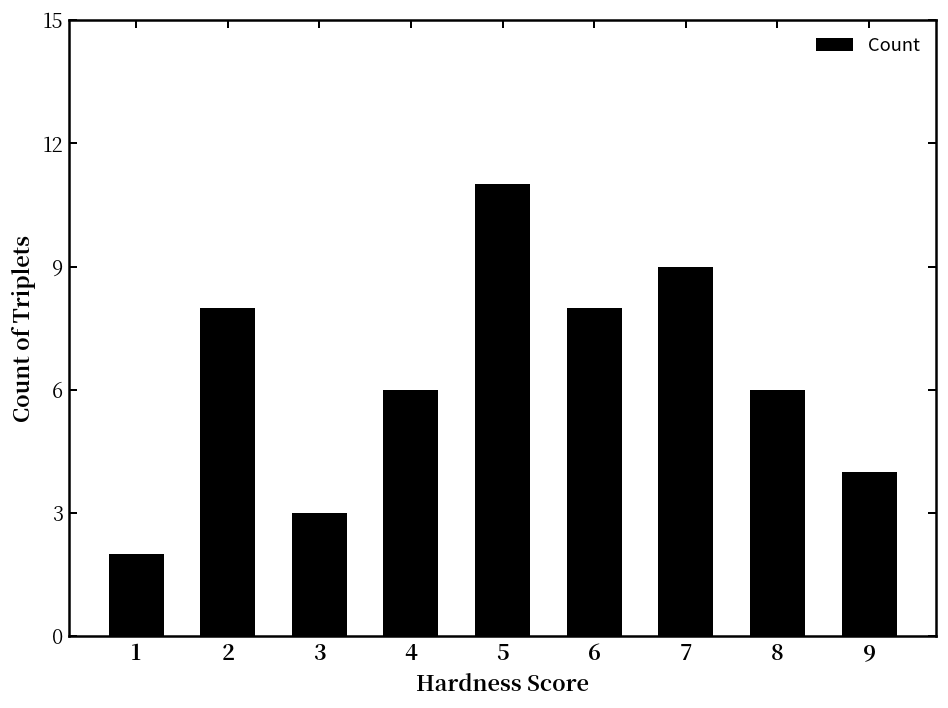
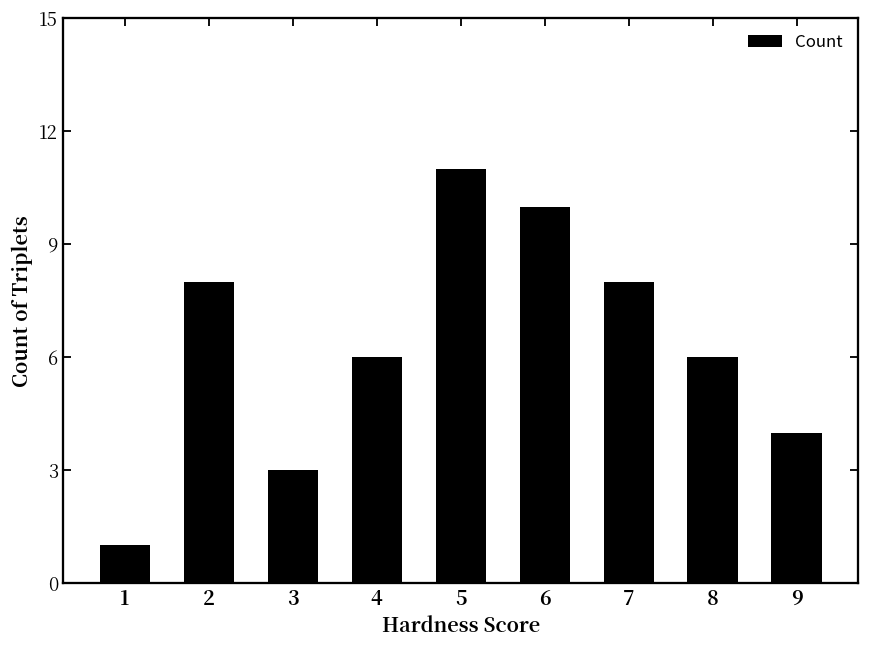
  {
-   "1": 2,
+   "1": 1,
    "2": 8,
    "3": 3,
    "4": 6,
    "5": 11,
-   "6": 8,
-   "7": 9,
+   "6": 10,
+   "7": 8,
    "8": 6,
    "9": 4
  }
